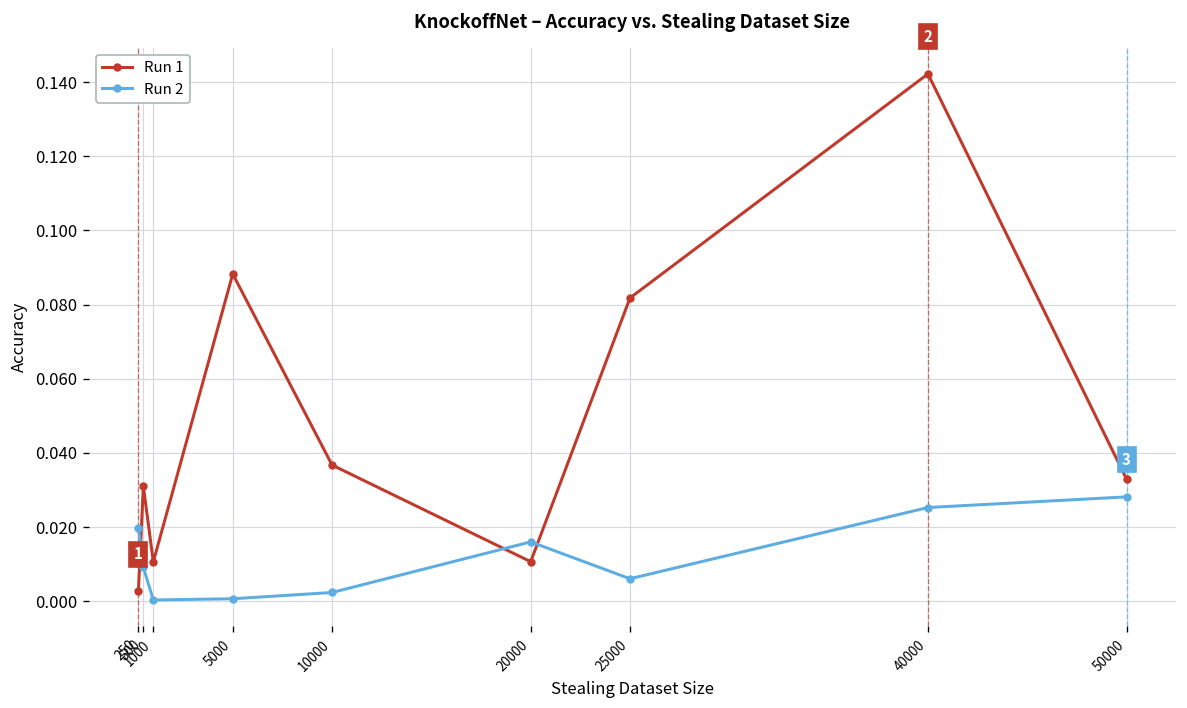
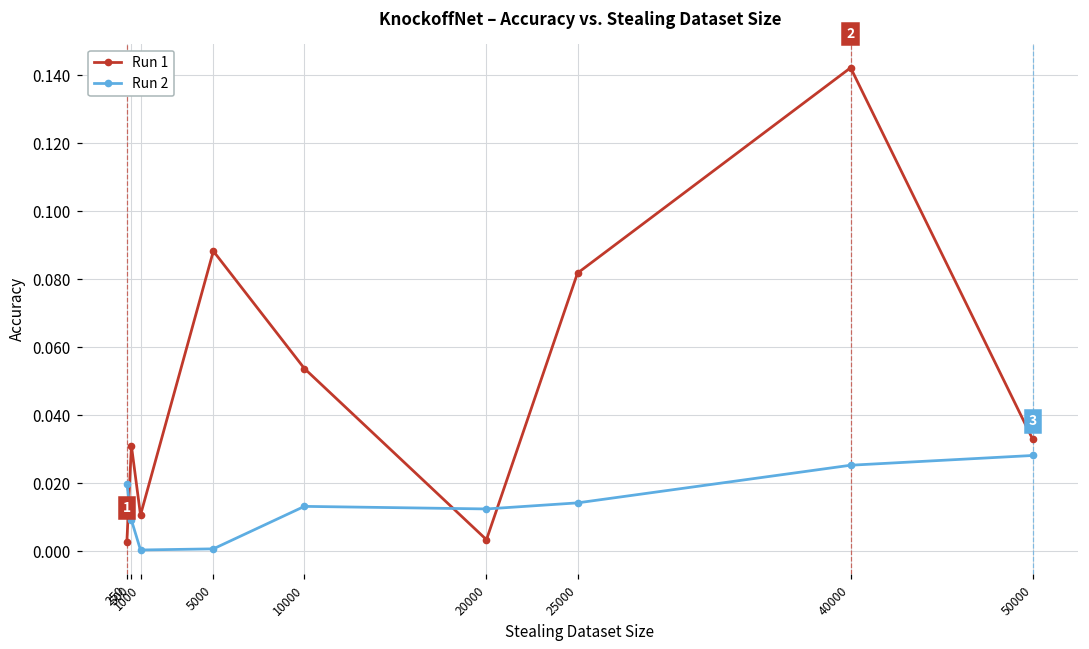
  {
    "Run 1": {
      "250": 0.003,
      "500": 0.031,
      "1000": 0.011,
      "5000": 0.088,
-     "10000": 0.037,
-     "20000": 0.011,
+     "10000": 0.054,
+     "20000": 0.003,
      "25000": 0.082
    },
    "Run 2": {
      "250": 0.020,
      "1000": 0.000,
      "5000": 0.001,
-     "10000": 0.002,
-     "20000": 0.016,
-     "25000": 0.006,
+     "10000": 0.013,
+     "20000": 0.012,
+     "25000": 0.014,
      "40000": 0.025,
      "50000": 0.028
    }
  }
